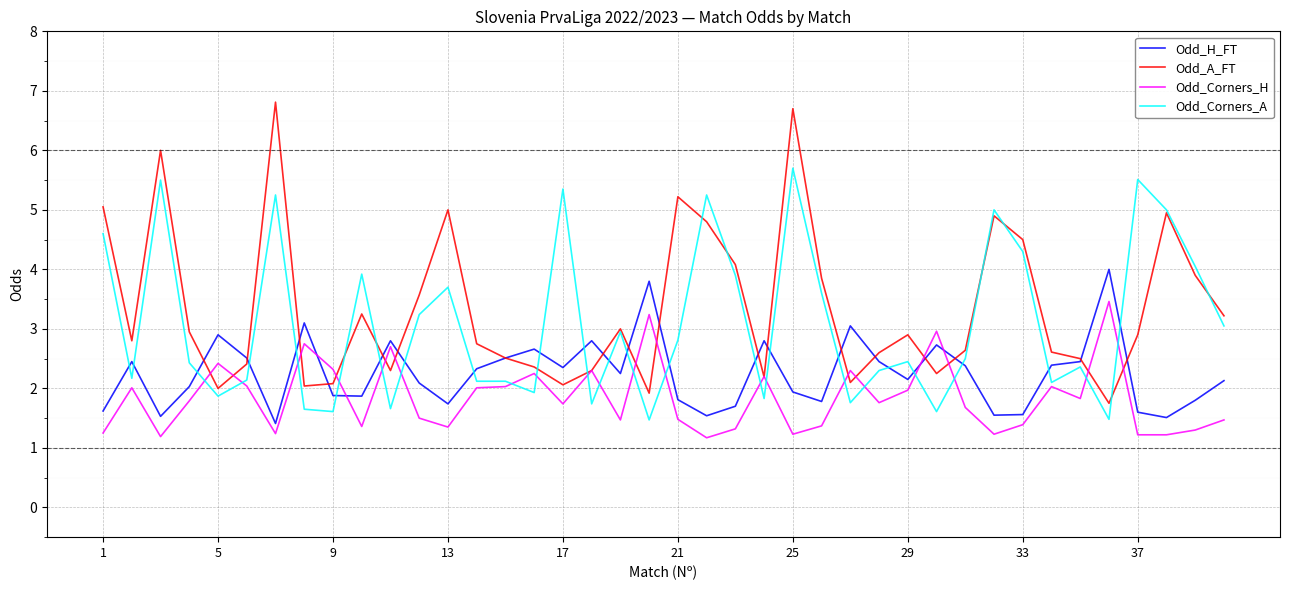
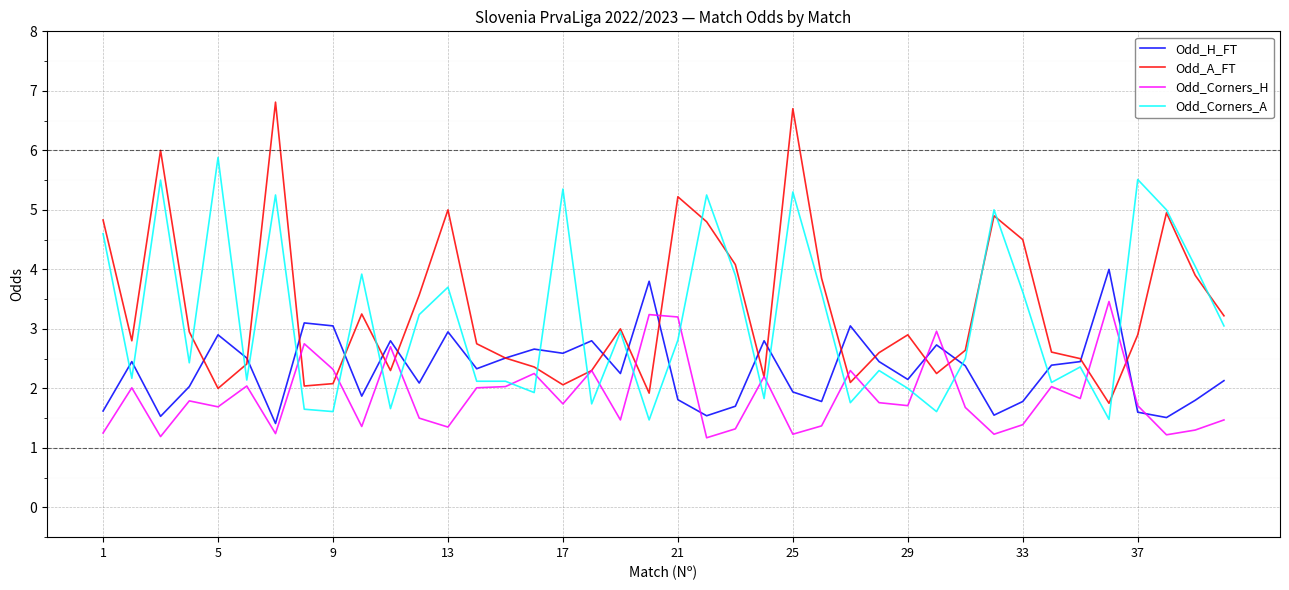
  {
    "Odd_H_FT": {
      "1": 1.6,
      "5": 2.9,
-     "9": 1.9,
-     "13": 1.7,
-     "17": 2.4,
+     "9": 3.1,
+     "13": 3.0,
+     "17": 2.6,
      "21": 1.8,
      "25": 1.9,
      "29": 2.2,
-     "33": 1.6,
+     "33": 1.8,
      "37": 1.6
    },
    "Odd_A_FT": {
-     "1": 5.1,
+     "1": 4.8,
      "5": 2.0,
      "9": 2.1,
      "13": 5.0,
      "17": 2.1,
      "21": 5.2,
      "25": 6.7,
      "29": 2.9,
      "33": 4.5,
      "37": 2.9
    },
    "Odd_Corners_H": {
      "1": 1.3,
-     "5": 2.4,
+     "5": 1.7,
      "9": 2.3,
      "13": 1.4,
      "17": 1.7,
-     "21": 1.5,
+     "21": 3.2,
      "25": 1.2,
-     "29": 2.0,
+     "29": 1.7,
      "33": 1.4,
-     "37": 1.2
+     "37": 1.7
    },
    "Odd_Corners_A": {
      "1": 4.6,
-     "5": 1.9,
+     "5": 5.9,
      "9": 1.6,
      "13": 3.7,
      "17": 5.4,
      "21": 2.8,
-     "25": 5.7,
-     "29": 2.5,
-     "33": 4.3,
+     "25": 5.3,
+     "29": 2.0,
+     "33": 3.6,
      "37": 5.5
    }
  }
